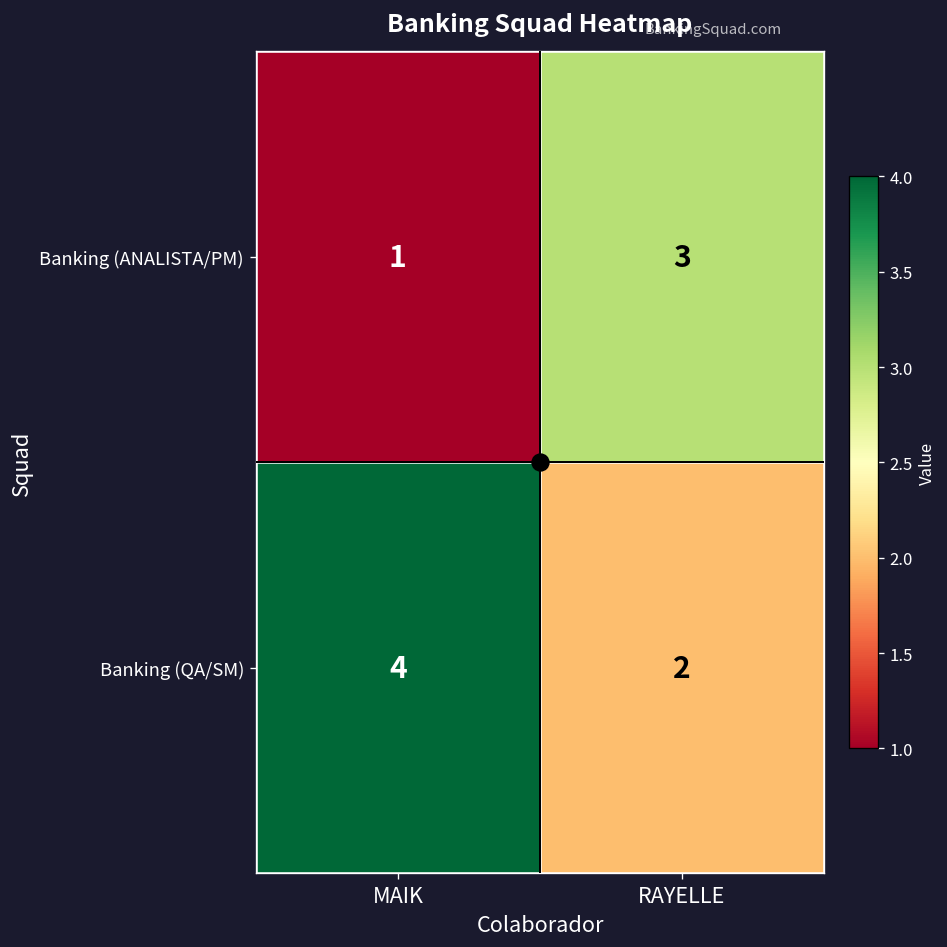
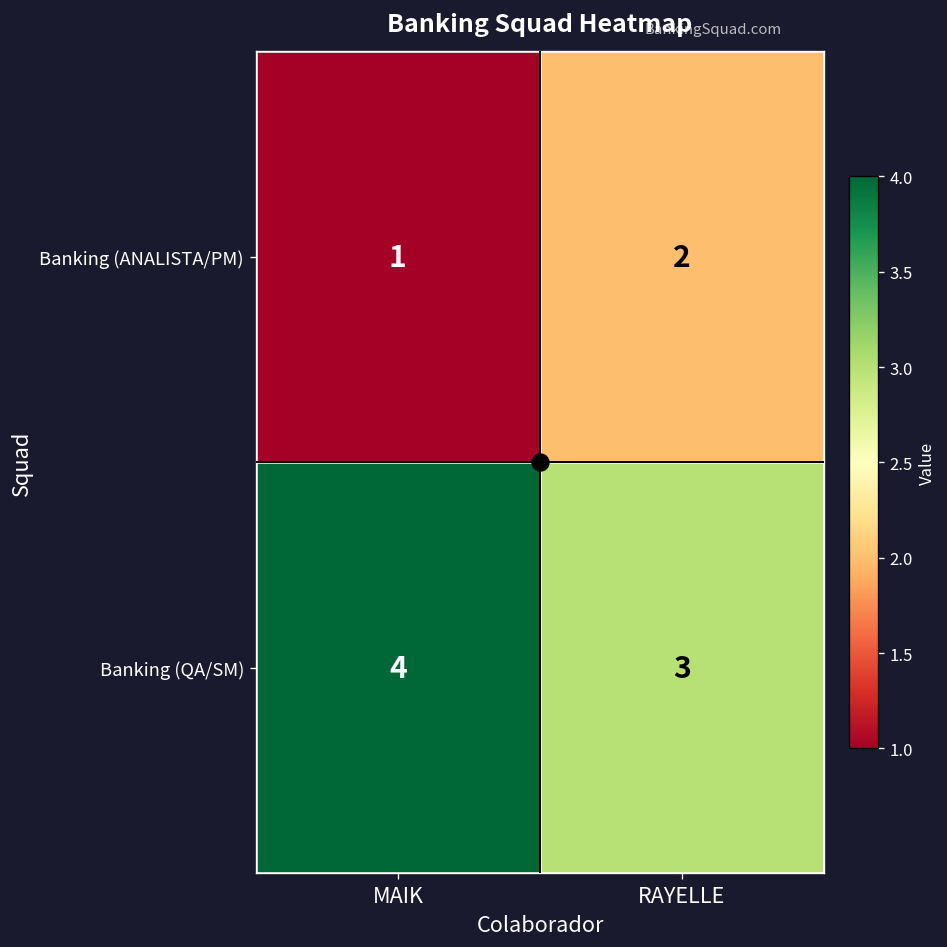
  {
    "Banking (ANALISTA/PM)": {
      "MAIK": 1,
-     "RAYELLE": 3
+     "RAYELLE": 2
    },
    "Banking (QA/SM)": {
      "MAIK": 4,
-     "RAYELLE": 2
+     "RAYELLE": 3
    }
  }
